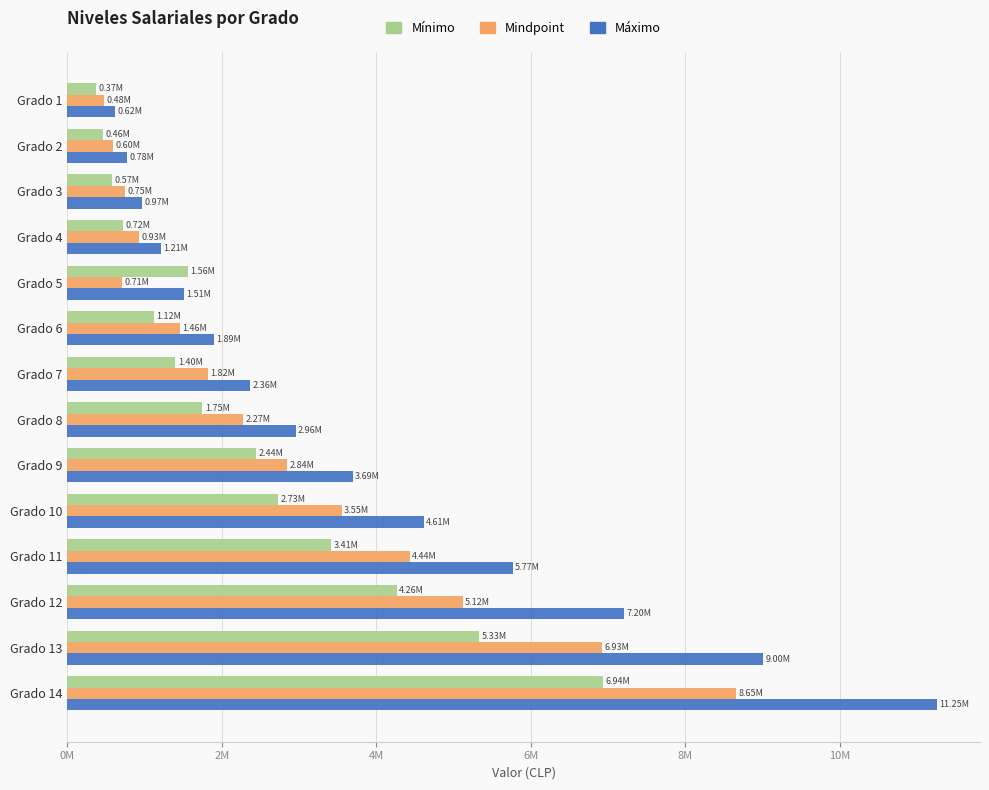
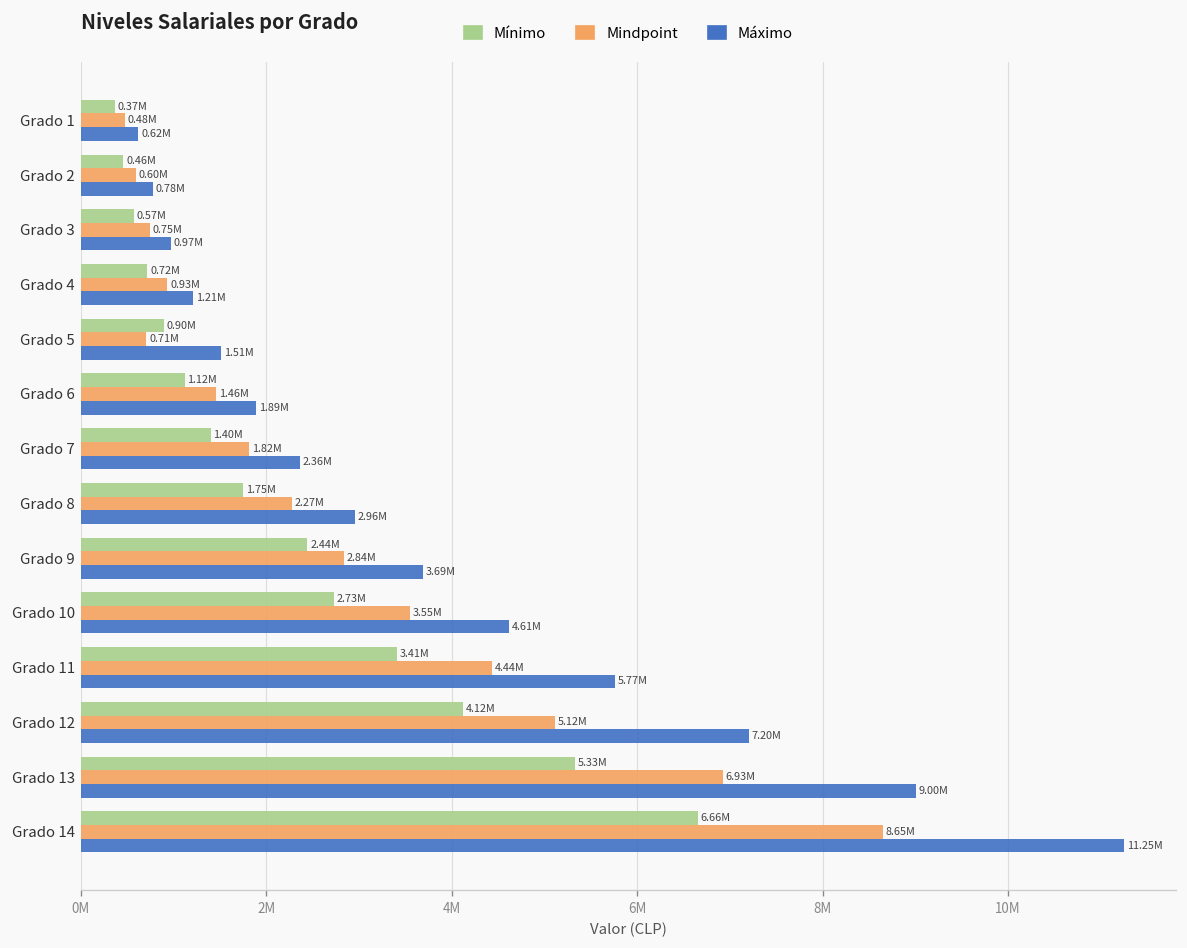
  {
    "Mínimo": {
      "Grado 1": "0.37M",
      "Grado 2": "0.46M",
      "Grado 3": "0.57M",
      "Grado 4": "0.72M",
-     "Grado 5": "1.56M",
+     "Grado 5": "0.90M",
      "Grado 6": "1.12M",
      "Grado 7": "1.40M",
      "Grado 8": "1.75M",
      "Grado 9": "2.44M",
      "Grado 10": "2.73M",
      "Grado 11": "3.41M",
-     "Grado 12": "4.26M",
+     "Grado 12": "4.12M",
      "Grado 13": "5.33M",
-     "Grado 14": "6.94M"
+     "Grado 14": "6.66M"
    },
    "Mindpoint": {
      "Grado 1": "0.48M",
      "Grado 2": "0.60M",
      "Grado 3": "0.75M",
      "Grado 4": "0.93M",
      "Grado 5": "0.71M",
      "Grado 6": "1.46M",
      "Grado 7": "1.82M",
      "Grado 8": "2.27M",
      "Grado 9": "2.84M",
      "Grado 10": "3.55M",
      "Grado 11": "4.44M",
      "Grado 12": "5.12M",
      "Grado 13": "6.93M",
      "Grado 14": "8.65M"
    },
    "Máximo": {
      "Grado 1": "0.62M",
      "Grado 2": "0.78M",
      "Grado 3": "0.97M",
      "Grado 4": "1.21M",
      "Grado 5": "1.51M",
      "Grado 6": "1.89M",
      "Grado 7": "2.36M",
      "Grado 8": "2.96M",
      "Grado 9": "3.69M",
      "Grado 10": "4.61M",
      "Grado 11": "5.77M",
      "Grado 12": "7.20M",
      "Grado 13": "9.00M",
      "Grado 14": "11.25M"
    }
  }
